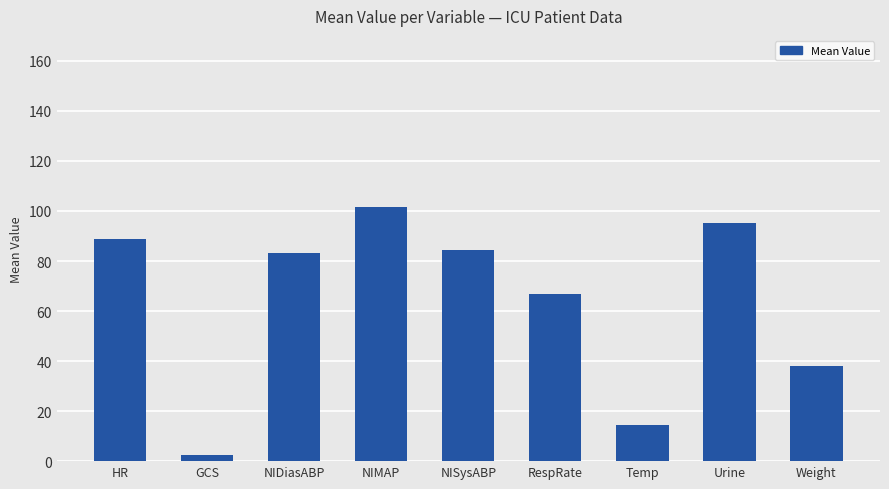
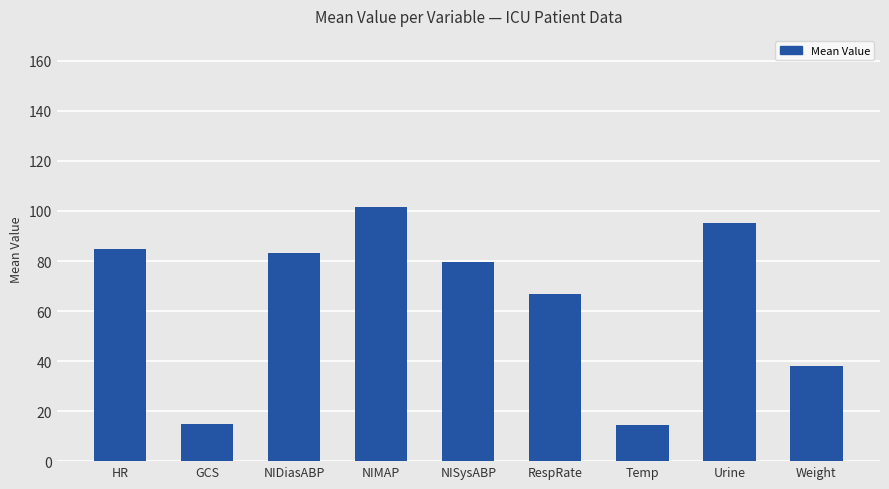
  {
-   "HR": 89,
-   "GCS": 2,
+   "HR": 85,
+   "GCS": 15,
    "NIDiasABP": 83,
    "NIMAP": 101,
-   "NISysABP": 84,
+   "NISysABP": 80,
    "RespRate": 67,
    "Temp": 15,
    "Urine": 95,
    "Weight": 38
  }
